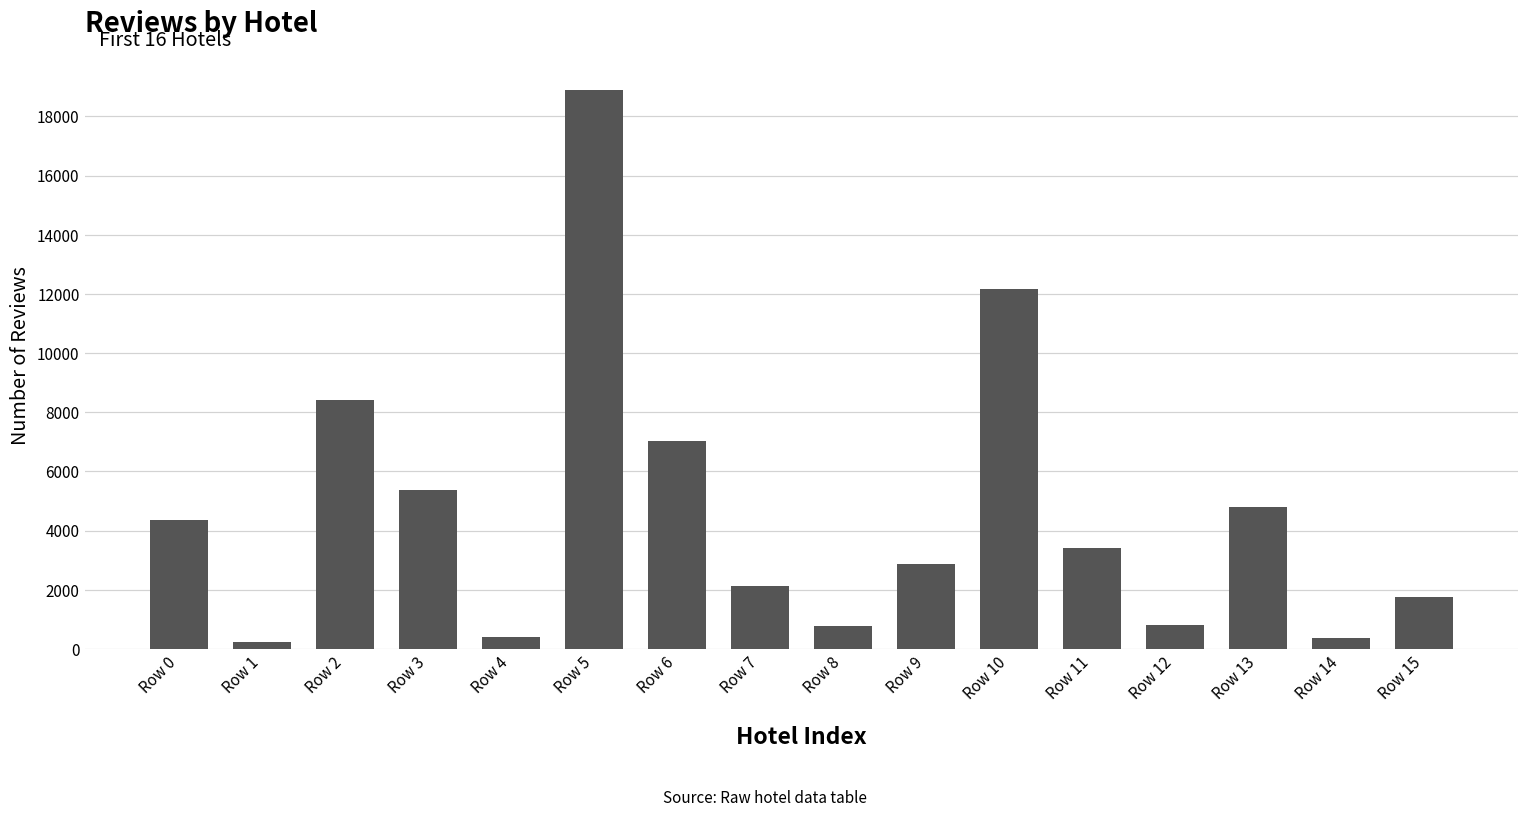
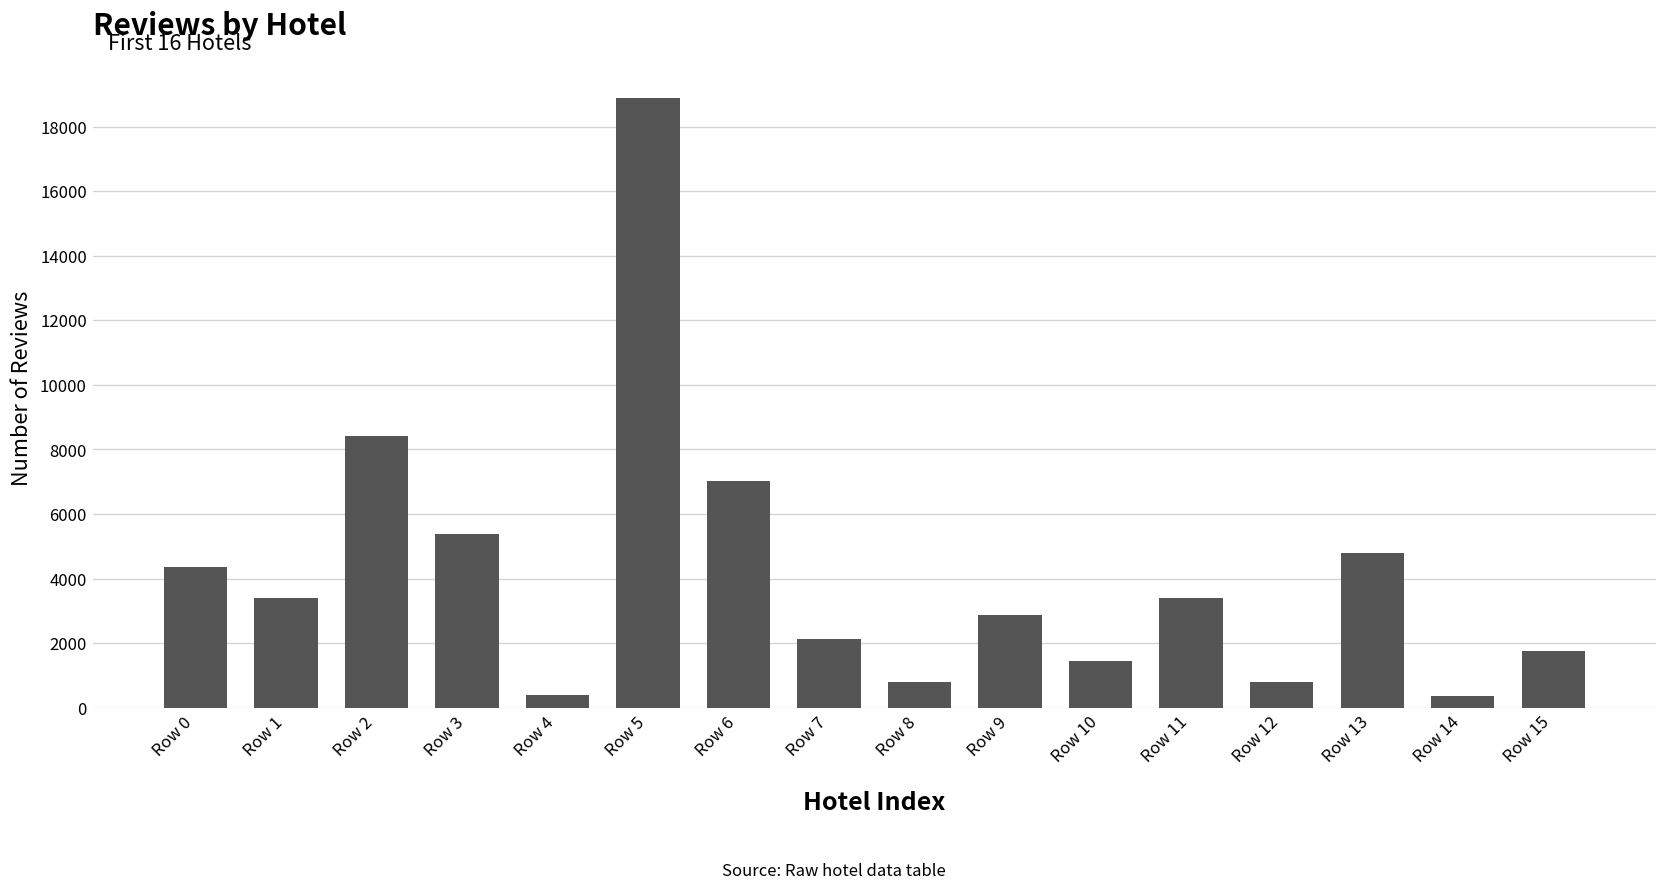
  {
    "Row 0": 4400,
-   "Row 1": 200,
+   "Row 1": 3400,
    "Row 2": 8400,
    "Row 3": 5400,
    "Row 4": 400,
    "Row 5": 18900,
    "Row 6": 7000,
    "Row 7": 2100,
    "Row 8": 800,
    "Row 9": 2900,
-   "Row 10": 12200,
+   "Row 10": 1400,
    "Row 11": 3400,
    "Row 12": 800,
    "Row 13": 4800,
    "Row 14": 400,
    "Row 15": 1800
  }
